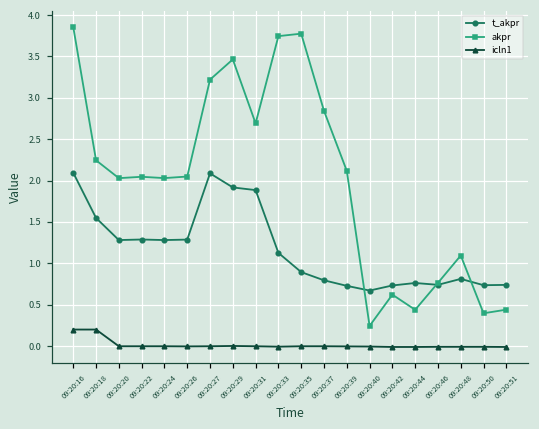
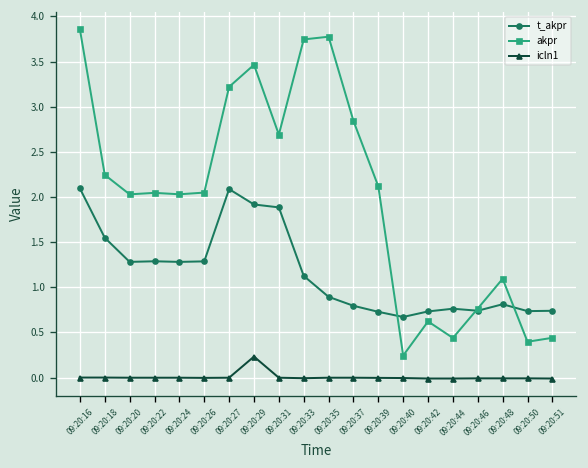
  {
    "icln1": {
-     "09:20:16": 0.2,
-     "09:20:18": 0.2,
+     "09:20:16": 0.0,
+     "09:20:18": 0.0,
      "09:20:20": 0.0,
      "09:20:22": 0.0,
      "09:20:24": 0.0,
      "09:20:26": 0.0,
      "09:20:27": 0.0,
-     "09:20:29": 0.0,
+     "09:20:29": 0.2,
      "09:20:31": 0.0,
      "09:20:33": 0.0,
      "09:20:35": 0.0,
      "09:20:37": 0.0,
      "09:20:39": 0.0,
      "09:20:40": 0.0,
      "09:20:42": 0.0,
      "09:20:44": 0.0,
      "09:20:46": 0.0,
      "09:20:48": 0.0,
      "09:20:50": 0.0,
      "09:20:51": 0.0
    }
  }
